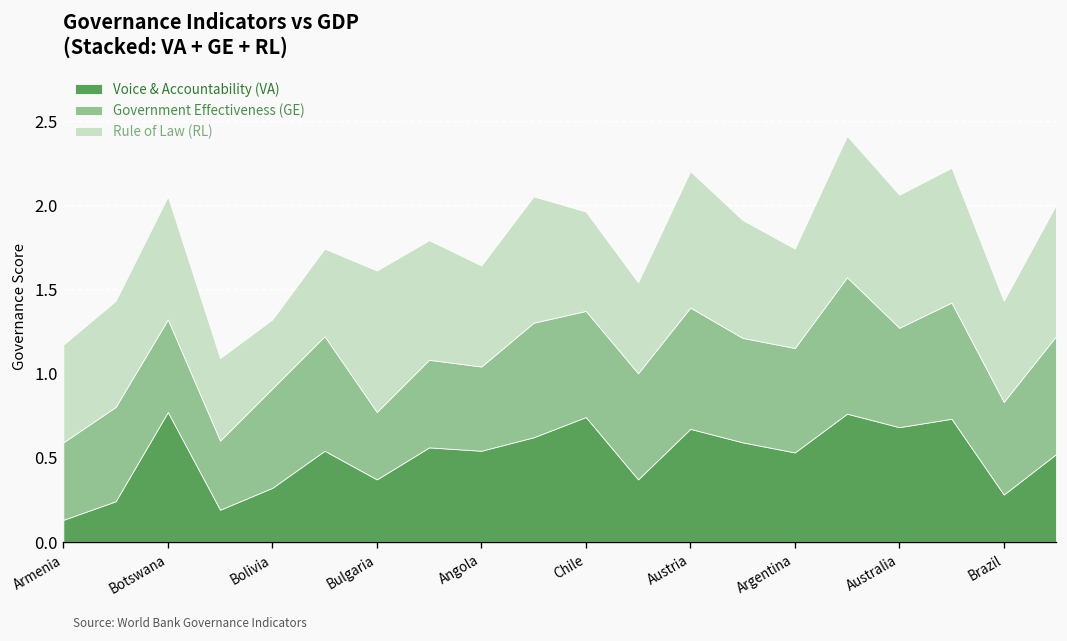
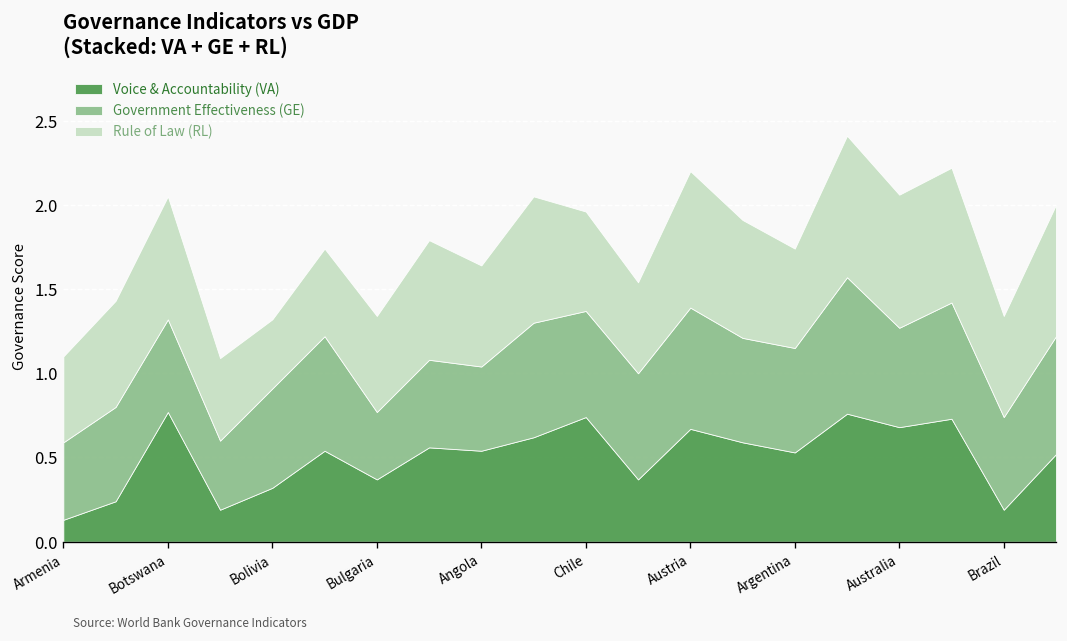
  {
    "Voice & Accountability (VA)": {
      "Armenia": 0.13,
      "Bulgaria": 0.37,
      "Chile": 0.74,
      "Austria": 0.67,
-     "Brazil": 0.28
+     "Brazil": 0.19
    },
    "Government Effectiveness (GE)": {
      "Armenia": 0.46,
      "Bulgaria": 0.40,
      "Chile": 0.63,
      "Austria": 0.72,
      "Brazil": 0.55
    },
    "Rule of Law (RL)": {
-     "Armenia": 0.58,
-     "Bulgaria": 0.84,
+     "Armenia": 0.51,
+     "Bulgaria": 0.57,
      "Chile": 0.59,
      "Austria": 0.81,
      "Brazil": 0.60
    }
  }
